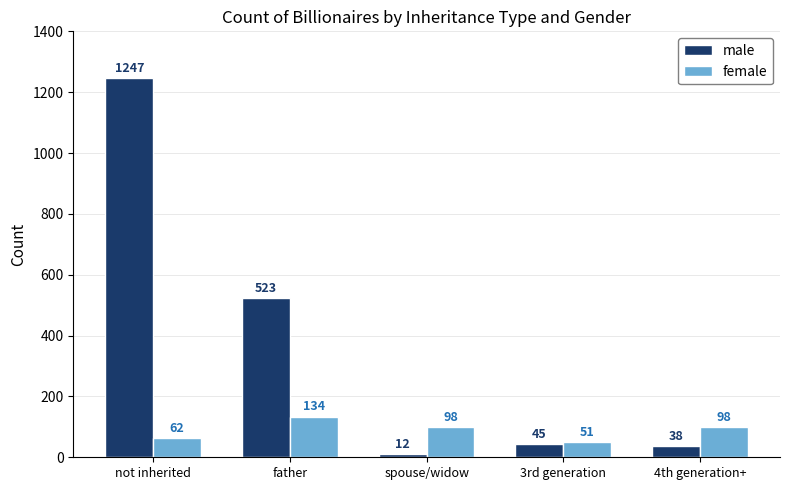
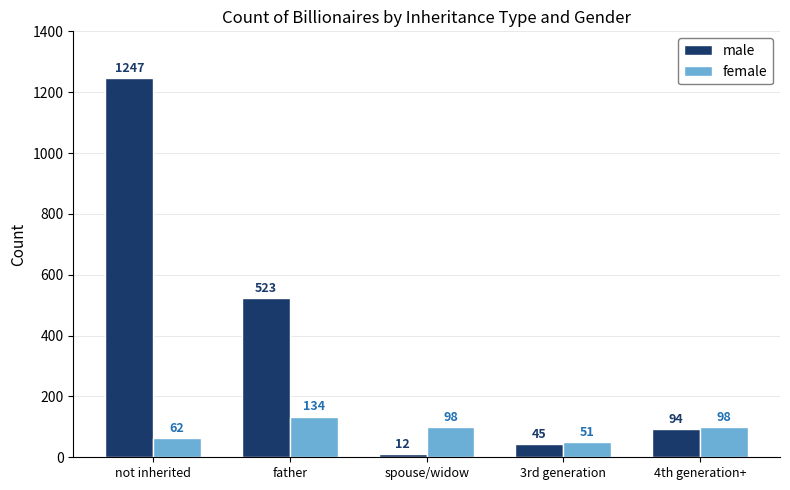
  {
    "male": {
      "not inherited": 1247,
      "father": 523,
      "spouse/widow": 12,
      "3rd generation": 45,
-     "4th generation+": 38
+     "4th generation+": 94
    },
    "female": {
      "not inherited": 62,
      "father": 134,
      "spouse/widow": 98,
      "3rd generation": 51,
      "4th generation+": 98
    }
  }
